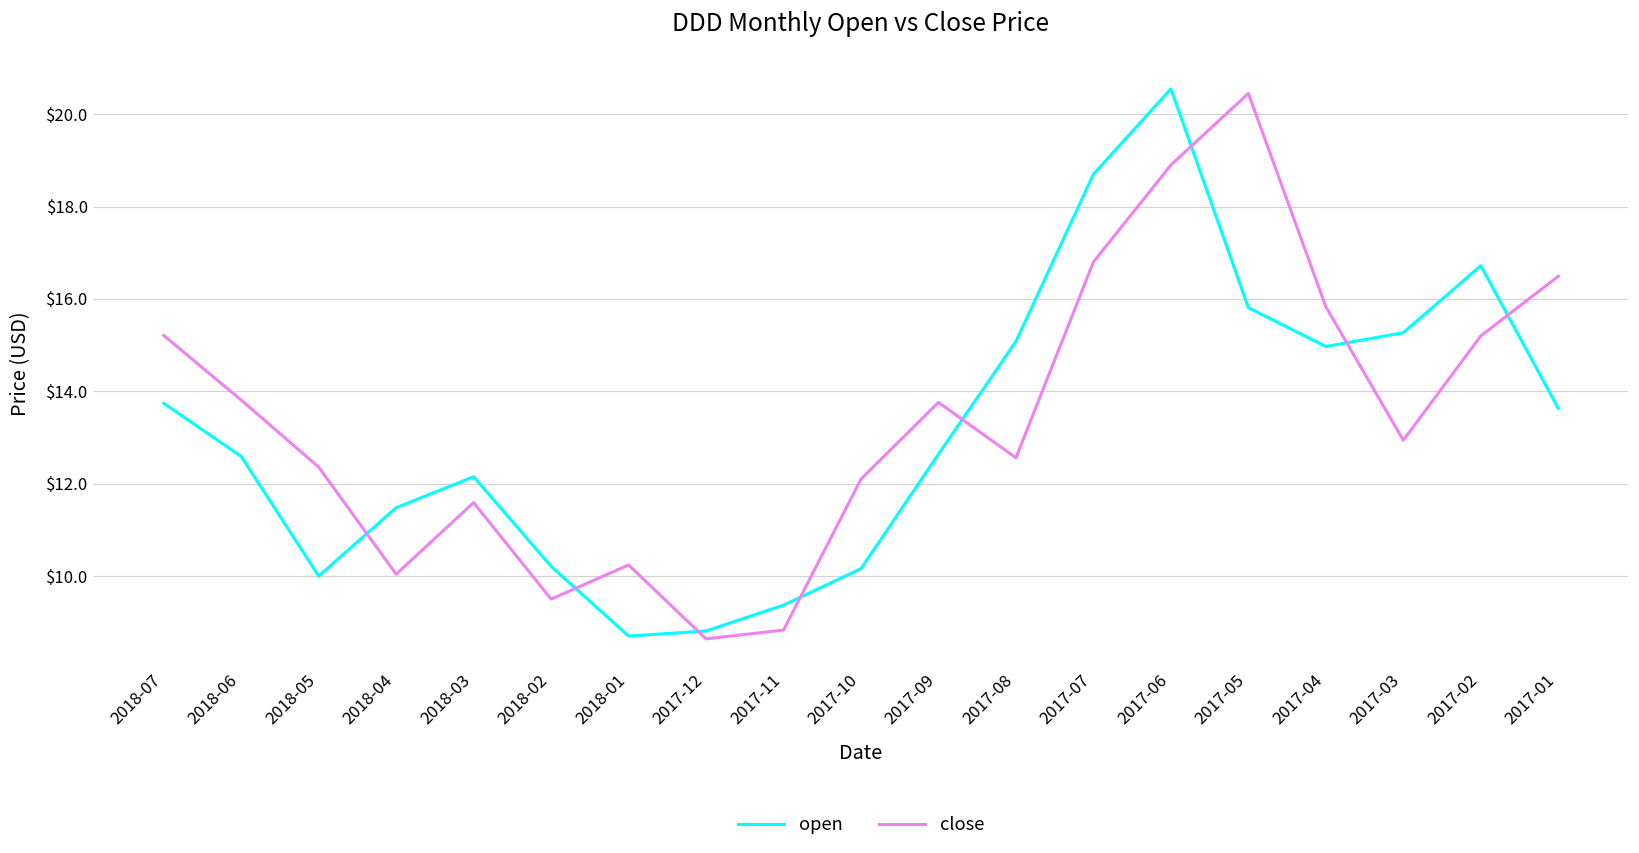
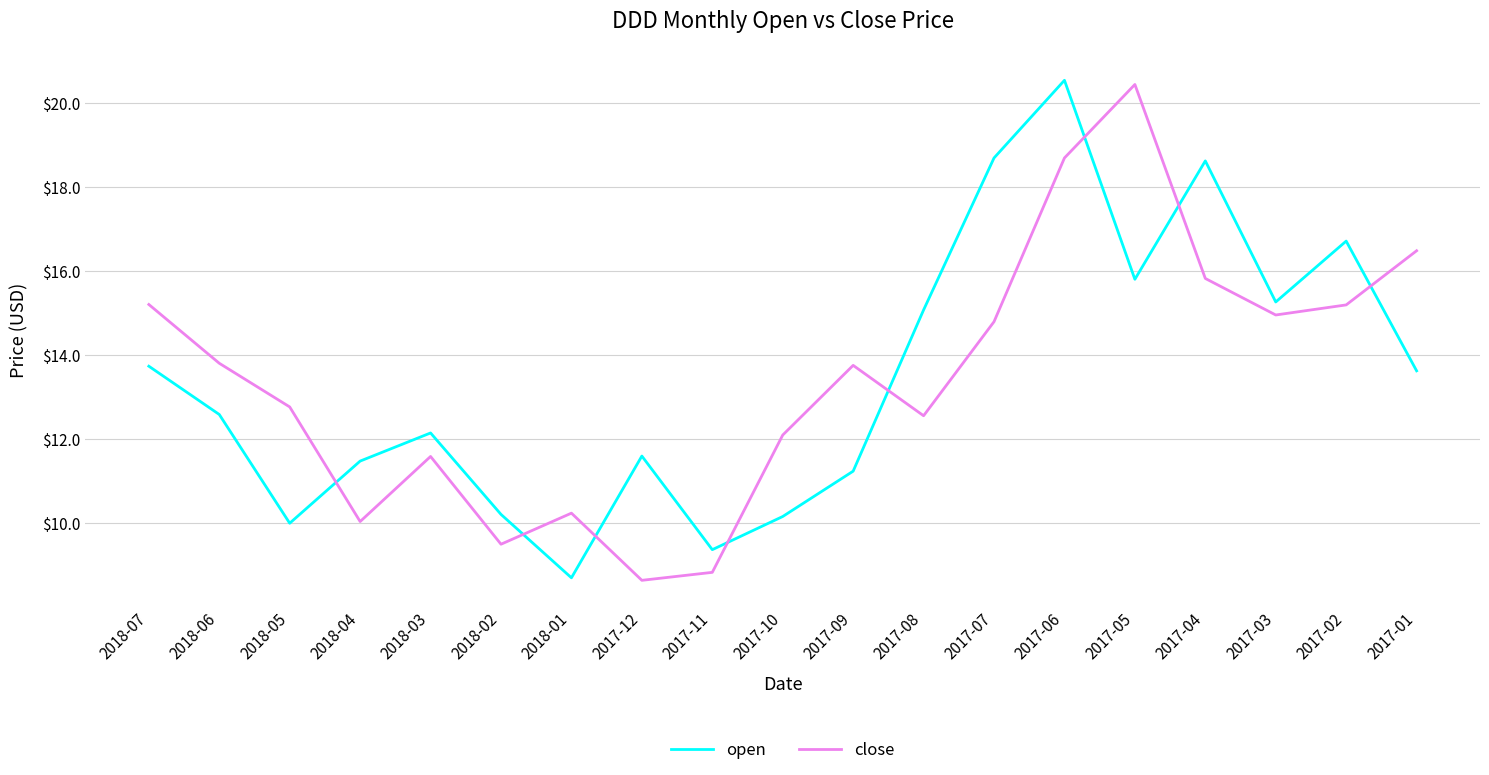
  {
    "open": {
      "2018-07": "$13.7",
      "2018-06": "$12.6",
      "2018-05": "$10.0",
      "2018-04": "$11.5",
      "2018-03": "$12.2",
      "2018-02": "$10.2",
      "2018-01": "$8.7",
-     "2017-12": "$8.8",
+     "2017-12": "$11.6",
      "2017-11": "$9.4",
      "2017-10": "$10.2",
-     "2017-09": "$12.6",
+     "2017-09": "$11.2",
      "2017-08": "$15.1",
      "2017-07": "$18.7",
      "2017-06": "$20.6",
      "2017-05": "$15.8",
-     "2017-04": "$15.0",
+     "2017-04": "$18.6",
      "2017-03": "$15.3",
      "2017-02": "$16.7",
      "2017-01": "$13.6"
    },
    "close": {
      "2018-07": "$15.2",
      "2018-06": "$13.8",
-     "2018-05": "$12.4",
+     "2018-05": "$12.8",
      "2018-04": "$10.0",
      "2018-03": "$11.6",
      "2018-02": "$9.5",
      "2018-01": "$10.2",
      "2017-12": "$8.6",
      "2017-11": "$8.8",
      "2017-10": "$12.1",
      "2017-09": "$13.8",
      "2017-08": "$12.6",
-     "2017-07": "$16.8",
-     "2017-06": "$18.9",
+     "2017-07": "$14.8",
+     "2017-06": "$18.7",
      "2017-05": "$20.5",
      "2017-04": "$15.8",
-     "2017-03": "$12.9",
+     "2017-03": "$15.0",
      "2017-02": "$15.2",
      "2017-01": "$16.5"
    }
  }
